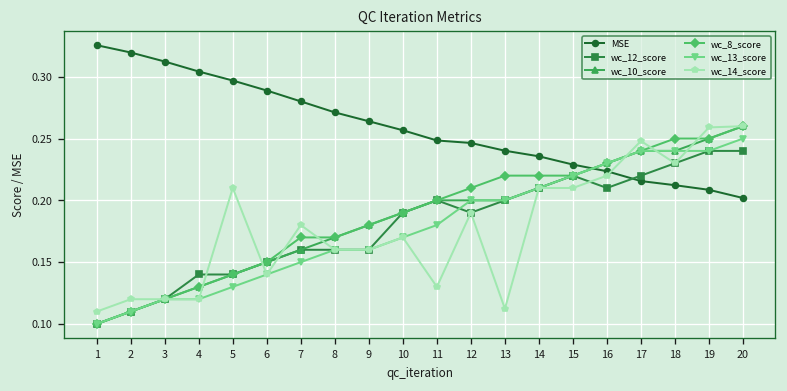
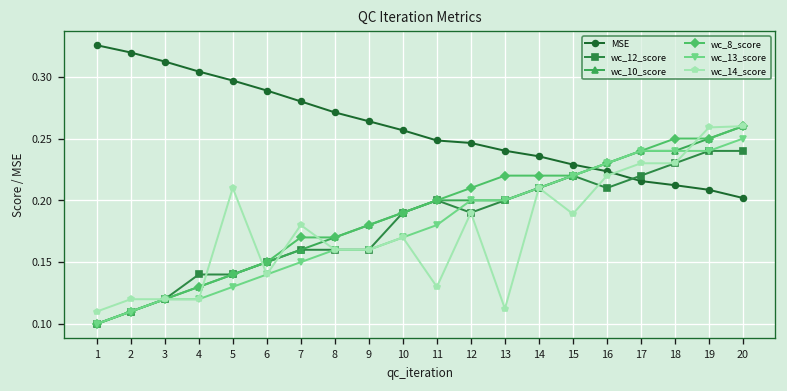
  {
    "wc_14_score": {
      "1": 0.110,
      "2": 0.120,
      "5": 0.210,
      "7": 0.180,
      "11": 0.130,
      "13": 0.112,
-     "15": 0.210,
+     "15": 0.189,
      "16": 0.220,
-     "17": 0.248,
+     "17": 0.230,
      "19": 0.259
    }
  }
